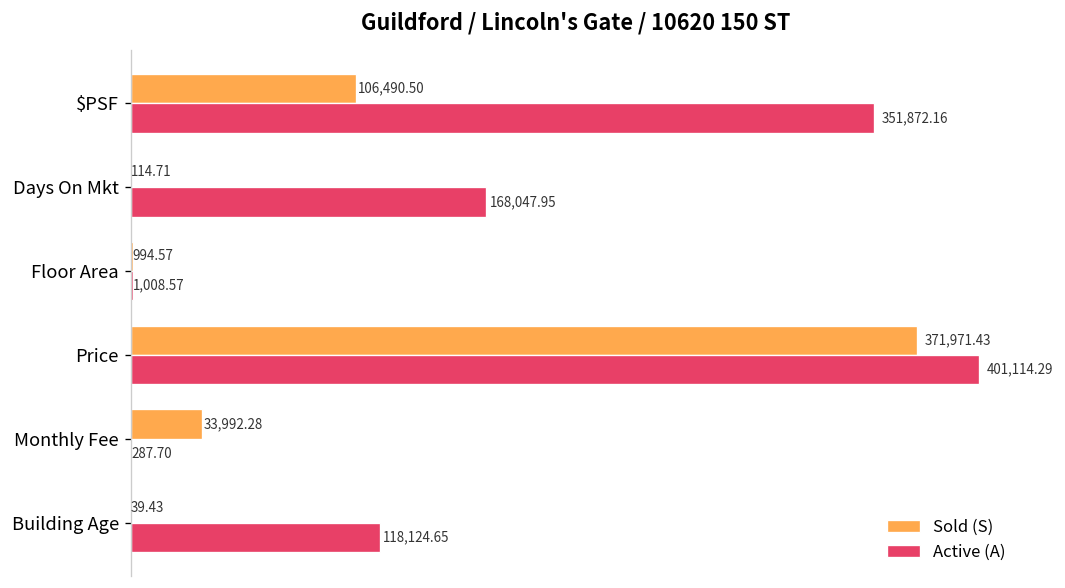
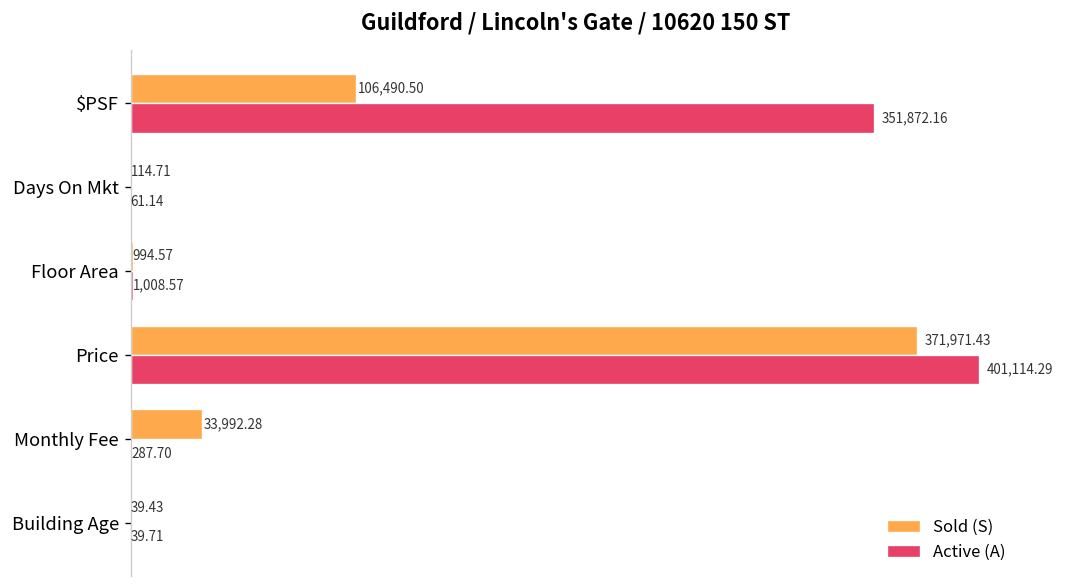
  {
    "Sold (S)": {
      "$PSF": "106,490.50",
      "Days On Mkt": "114.71",
      "Floor Area": "994.57",
      "Price": "371,971.43",
      "Monthly Fee": "33,992.28",
      "Building Age": "39.43"
    },
    "Active (A)": {
      "$PSF": "351,872.16",
-     "Days On Mkt": "168,047.95",
+     "Days On Mkt": "61.14",
      "Floor Area": "1,008.57",
      "Price": "401,114.29",
      "Monthly Fee": "287.70",
-     "Building Age": "118,124.65"
+     "Building Age": "39.71"
    }
  }
